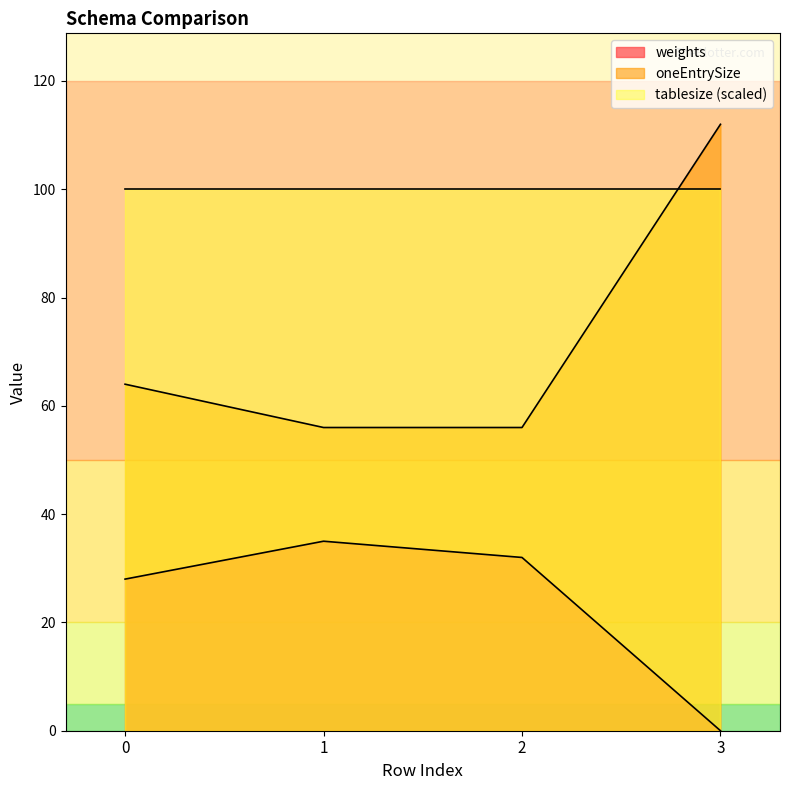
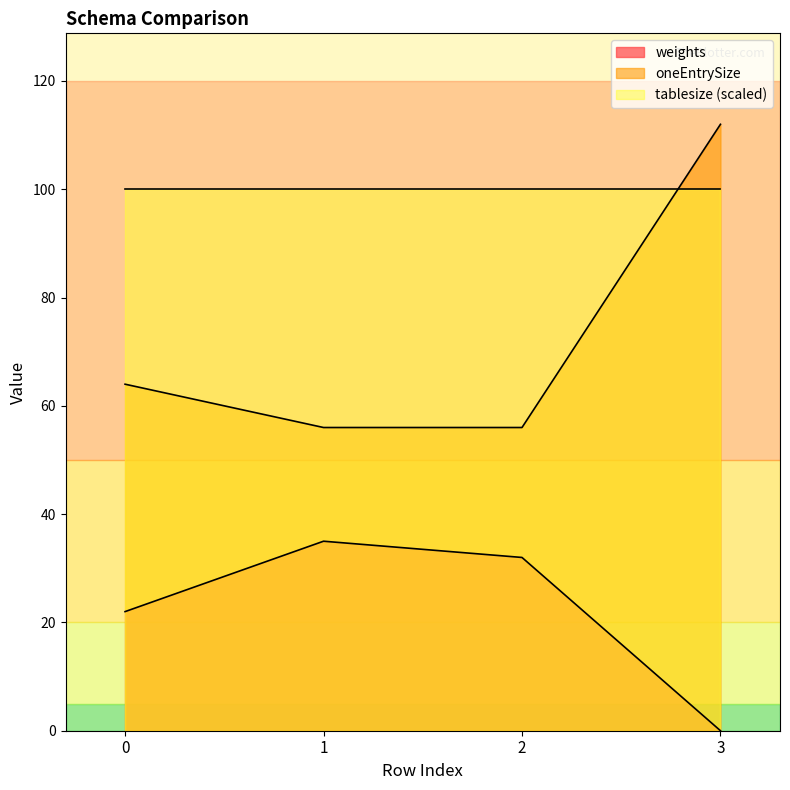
  {
    "weights": {
-     "0": 28,
+     "0": 22,
      "1": 35,
      "2": 32,
      "3": 0
    },
    "oneEntrySize": {
      "0": 64,
      "1": 56,
      "2": 56,
      "3": 112
    },
    "tablesize (scaled)": {
      "0": 100,
      "1": 100,
      "2": 100,
      "3": 100
    }
  }
